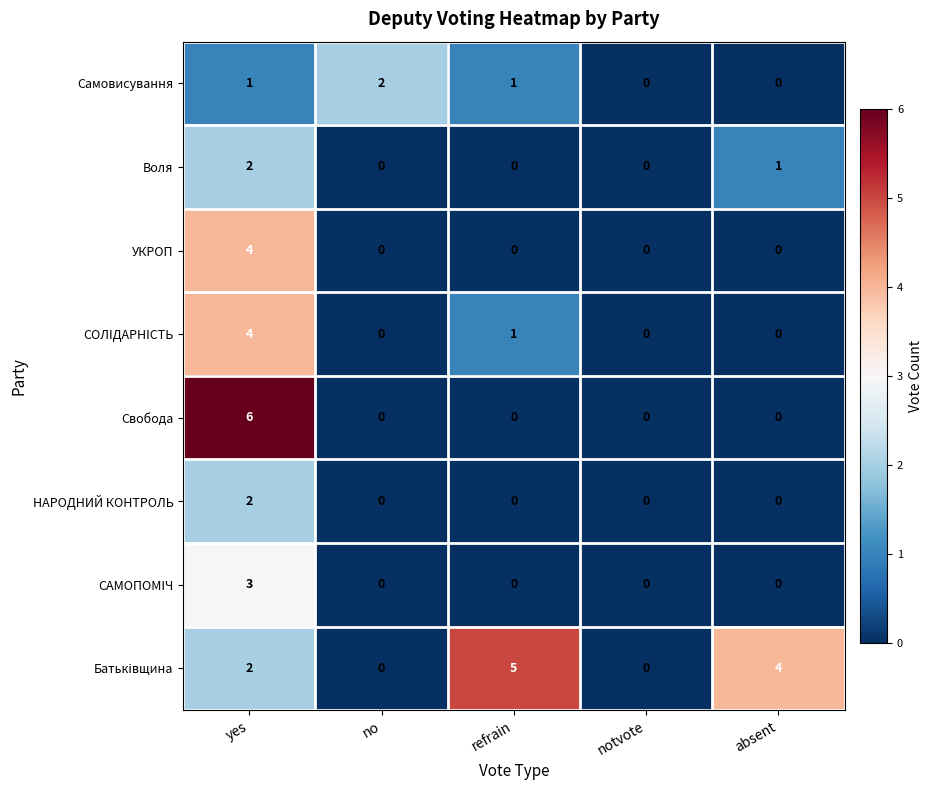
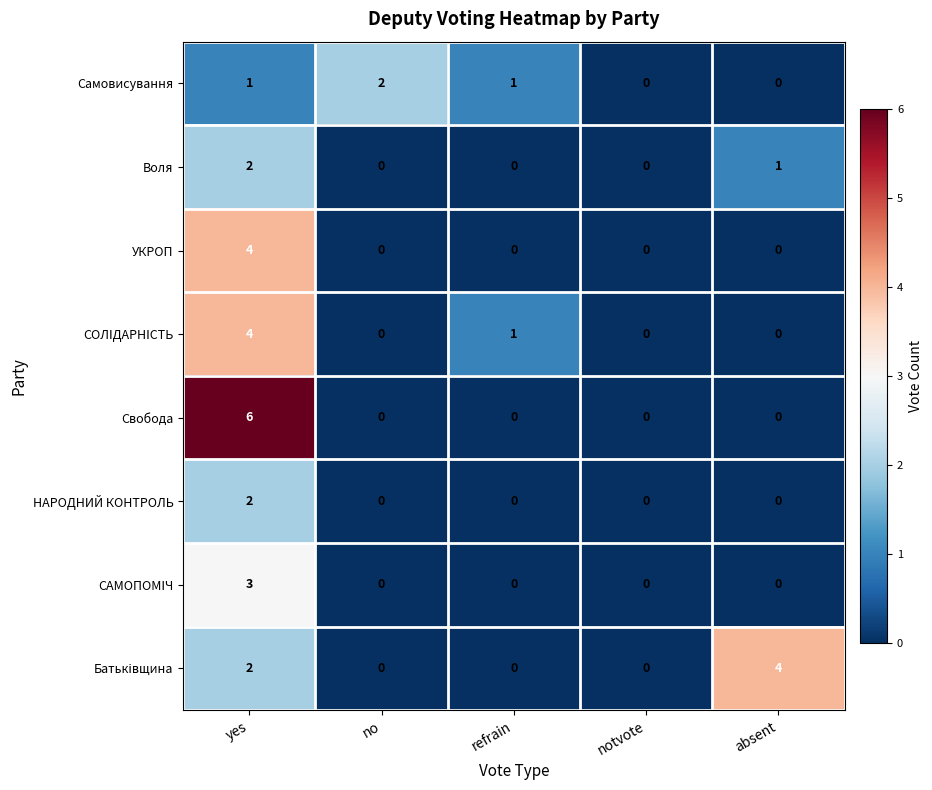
  {
    "Самовисування": {
      "yes": 1,
      "no": 2,
      "refrain": 1,
      "notvote": 0,
      "absent": 0
    },
    "Воля": {
      "yes": 2,
      "no": 0,
      "refrain": 0,
      "notvote": 0,
      "absent": 1
    },
    "УКРОП": {
      "yes": 4,
      "no": 0,
      "refrain": 0,
      "notvote": 0,
      "absent": 0
    },
    "СОЛІДАРНІСТЬ": {
      "yes": 4,
      "no": 0,
      "refrain": 1,
      "notvote": 0,
      "absent": 0
    },
    "Свобода": {
      "yes": 6,
      "no": 0,
      "refrain": 0,
      "notvote": 0,
      "absent": 0
    },
    "НАРОДНИЙ КОНТРОЛЬ": {
      "yes": 2,
      "no": 0,
      "refrain": 0,
      "notvote": 0,
      "absent": 0
    },
    "САМОПОМІЧ": {
      "yes": 3,
      "no": 0,
      "refrain": 0,
      "notvote": 0,
      "absent": 0
    },
    "Батьківщина": {
      "yes": 2,
      "no": 0,
-     "refrain": 5,
+     "refrain": 0,
      "notvote": 0,
      "absent": 4
    }
  }
